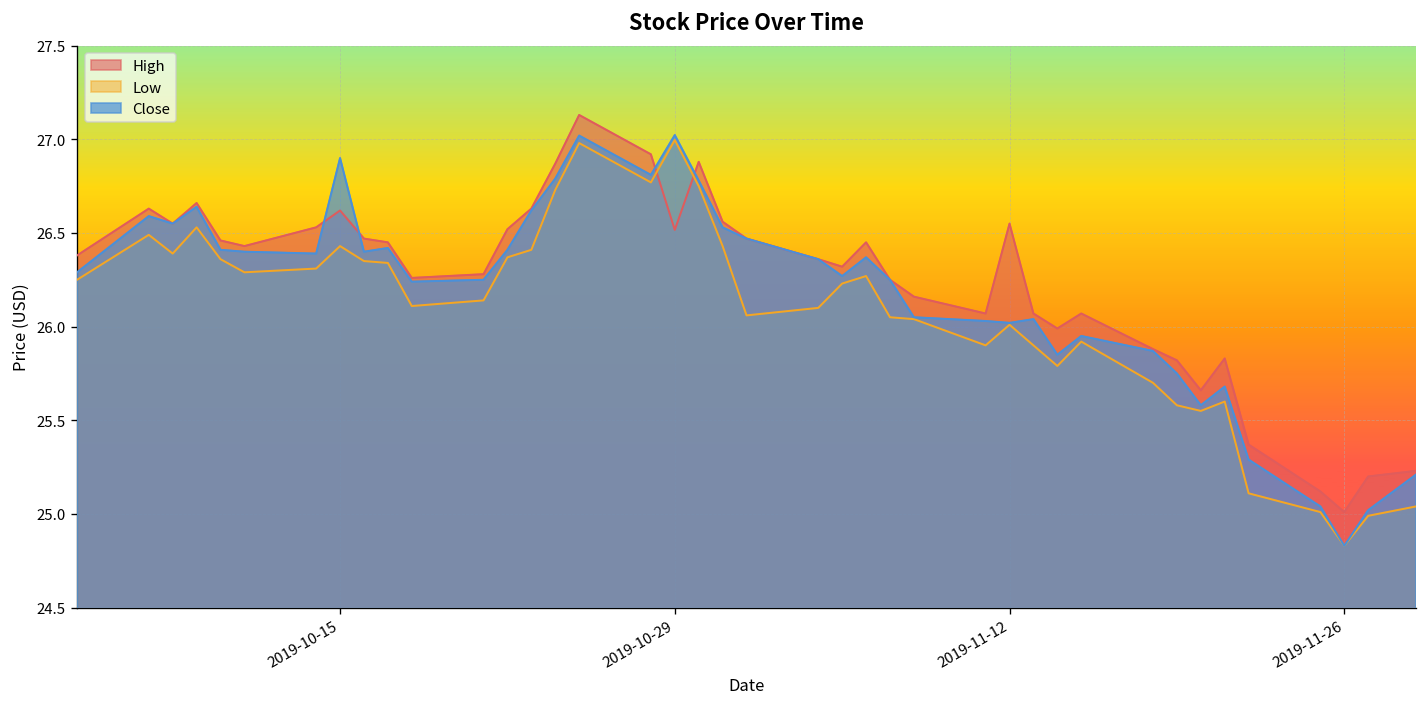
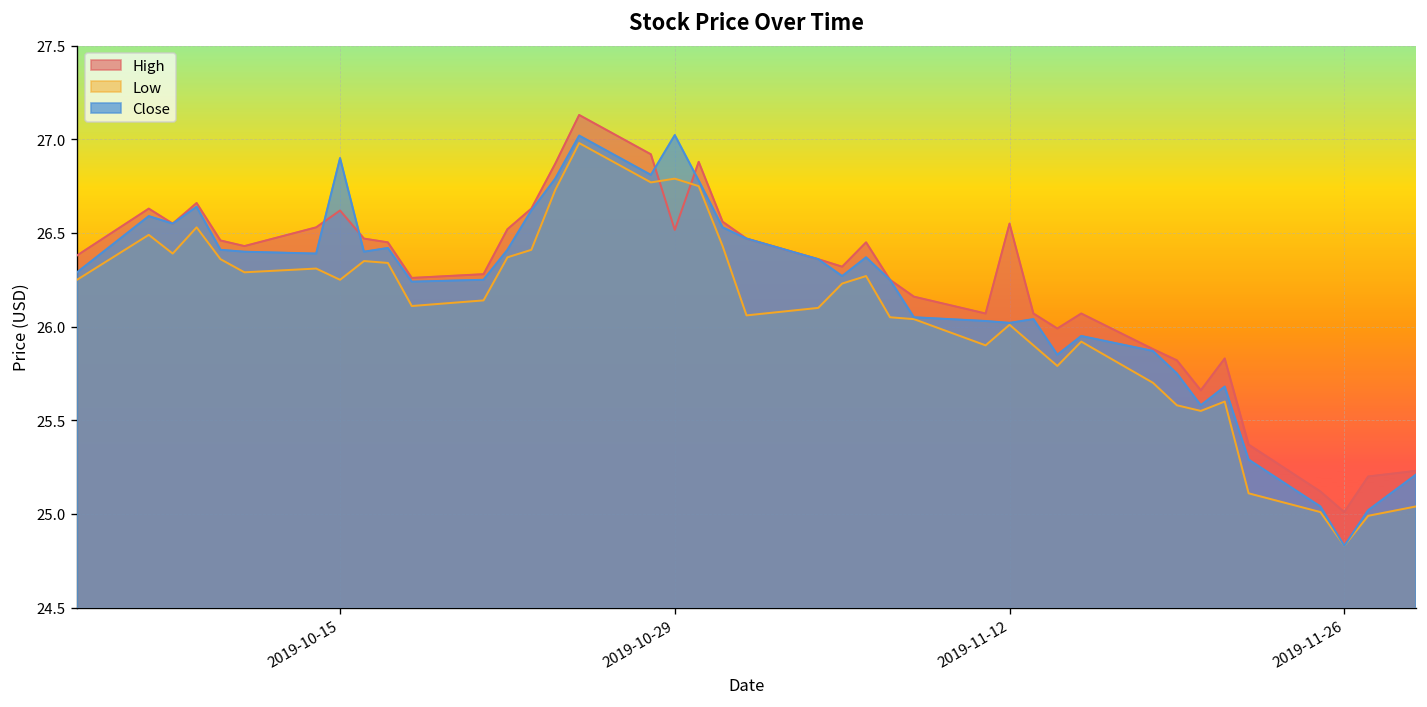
  {
    "High": {
      "2019-10-15": 26.62,
      "2019-10-29": 26.52,
      "2019-11-12": 26.55,
      "2019-11-26": 25.01
    },
    "Low": {
-     "2019-10-15": 26.43,
-     "2019-10-29": 27.00
+     "2019-10-15": 26.25,
+     "2019-10-29": 26.79
    },
    "Close": {
      "2019-10-15": 26.90,
      "2019-10-29": 27.02
    }
  }
